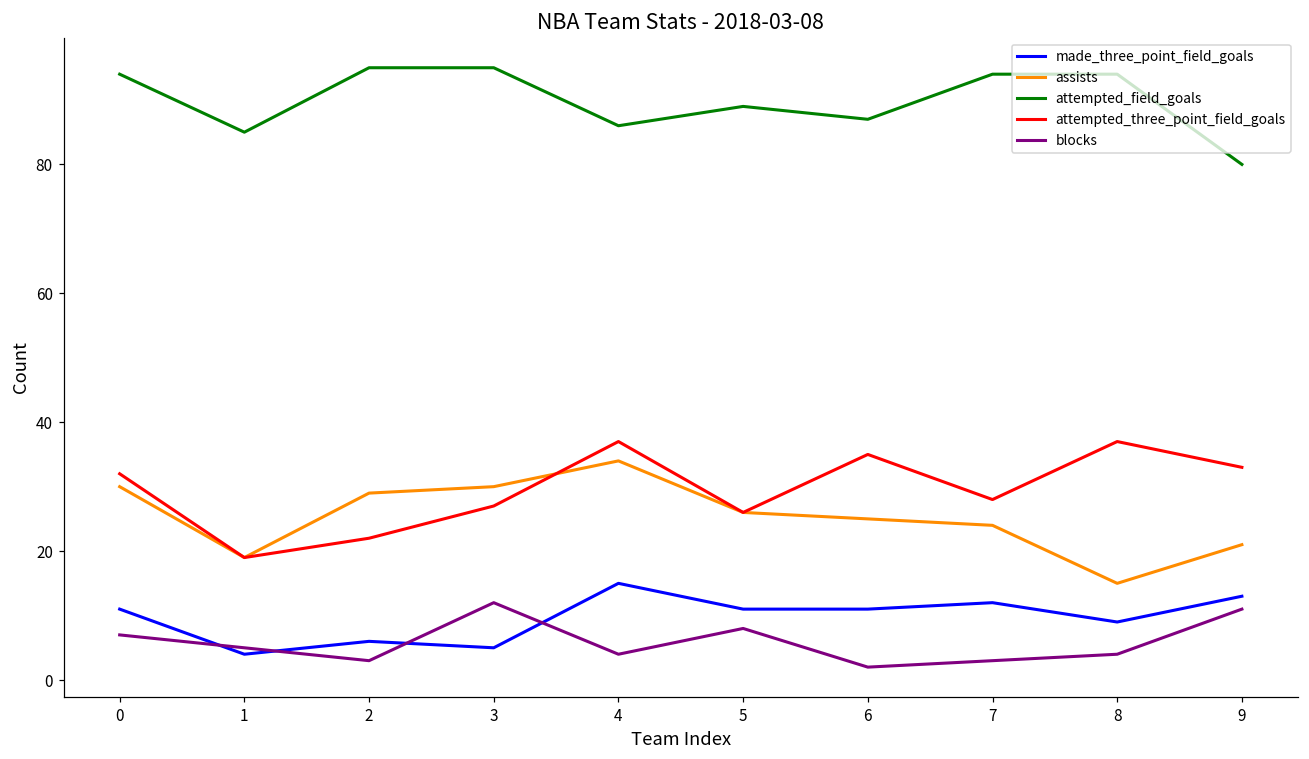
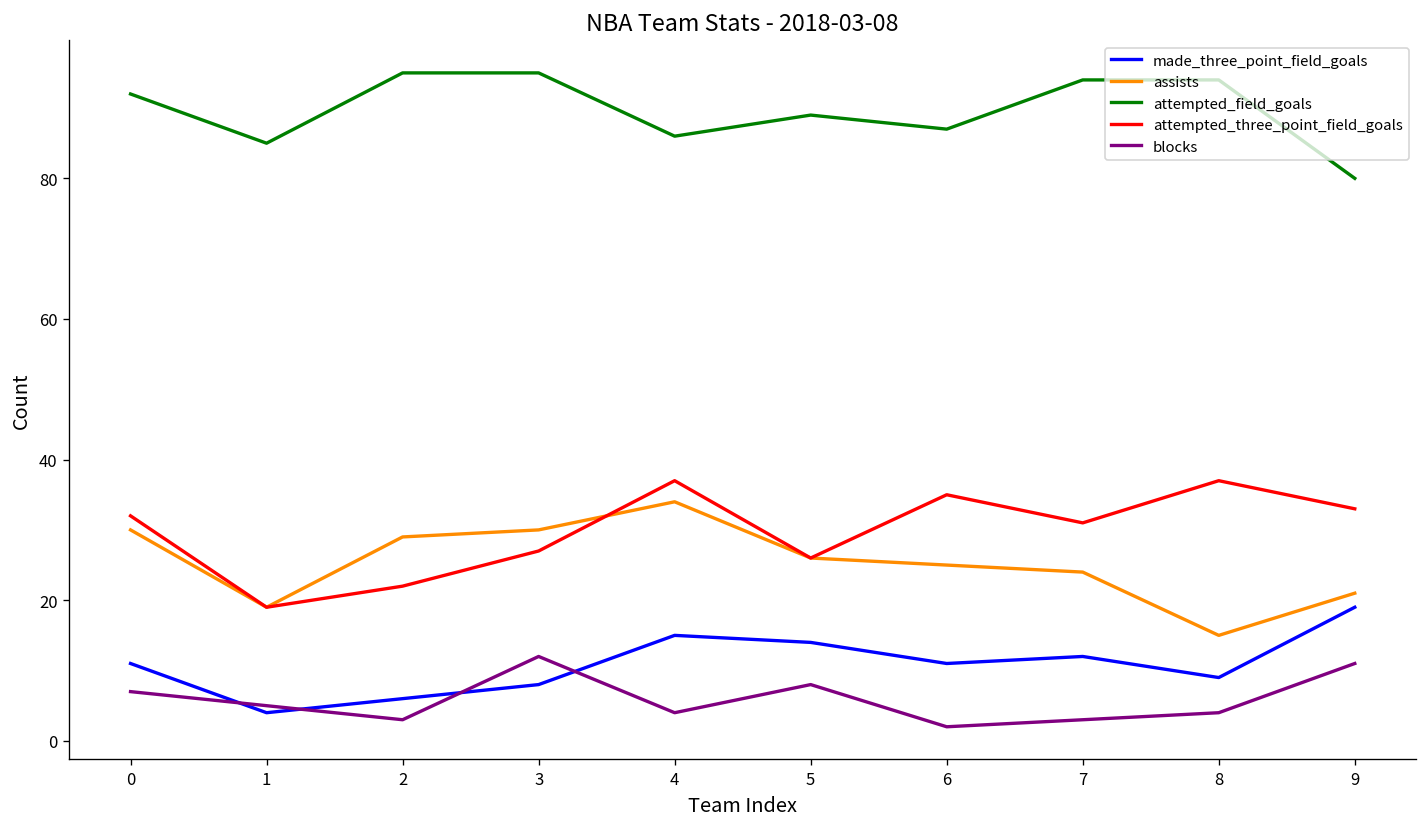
  {
    "made_three_point_field_goals": {
      "0": 11,
      "1": 4,
      "2": 6,
-     "3": 5,
+     "3": 8,
      "4": 15,
-     "5": 11,
+     "5": 14,
      "6": 11,
      "7": 12,
      "8": 9,
-     "9": 13
+     "9": 19
    },
    "assists": {
      "0": 30,
      "2": 29,
      "3": 30,
      "4": 34,
      "6": 25,
      "7": 24,
      "8": 15,
      "9": 21
    },
    "attempted_field_goals": {
-     "0": 94,
+     "0": 92,
      "1": 85,
      "2": 95,
      "3": 95,
      "4": 86,
      "5": 89,
      "6": 87,
      "7": 94,
      "9": 80
    },
    "attempted_three_point_field_goals": {
      "0": 32,
      "2": 22,
      "3": 27,
      "4": 37,
      "6": 35,
-     "7": 28,
+     "7": 31,
      "8": 37,
      "9": 33
    },
    "blocks": {
      "0": 7,
      "1": 5,
      "2": 3,
      "3": 12,
      "4": 4,
      "5": 8,
      "6": 2,
      "7": 3,
      "8": 4,
      "9": 11
    }
  }
